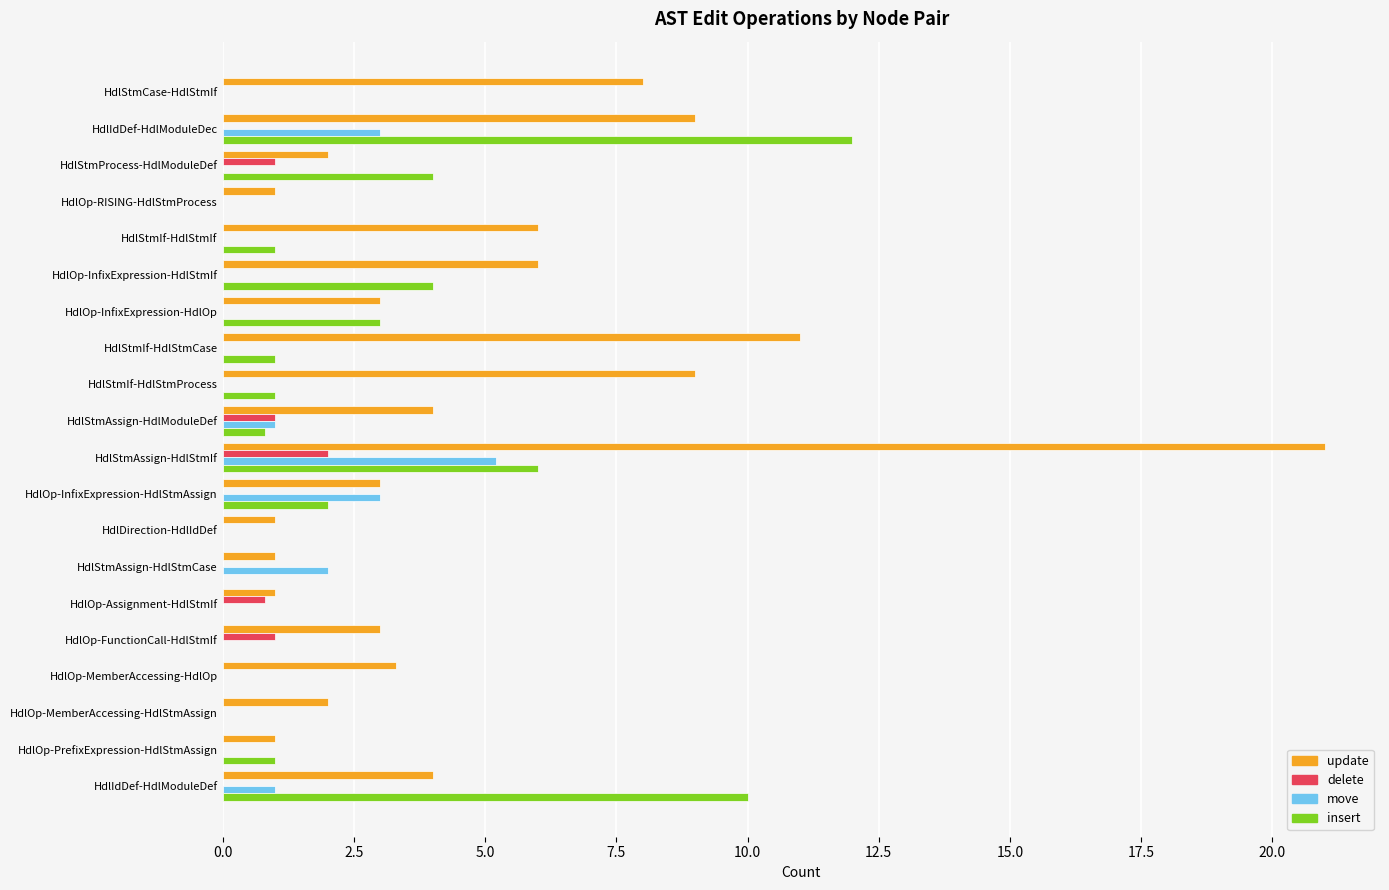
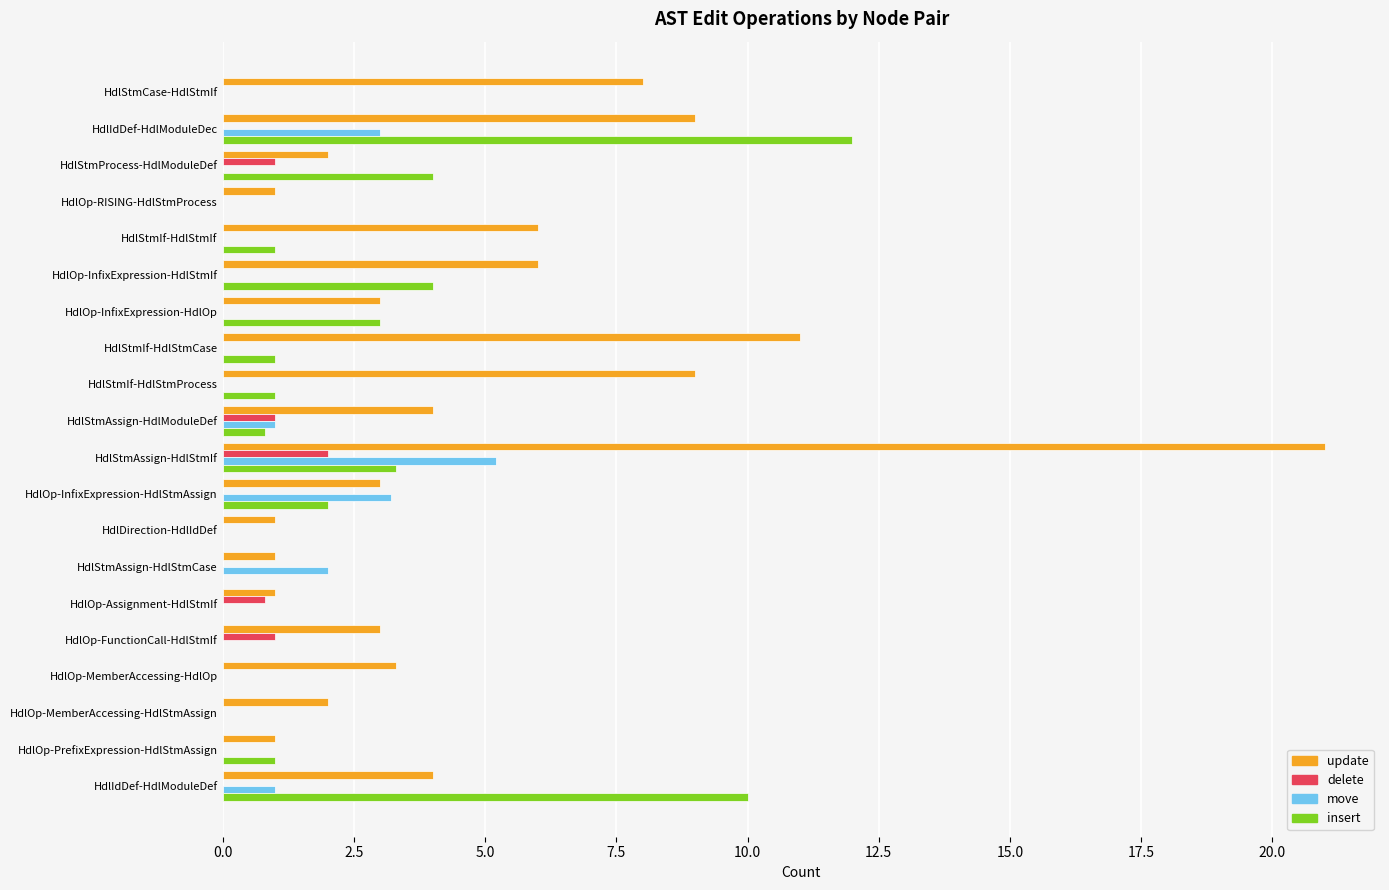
  {
    "update": {
      "HdlStmCase-HdlStmIf": 8.0,
      "HdlIdDef-HdlModuleDec": 9.0,
      "HdlStmProcess-HdlModuleDef": 2.0,
      "HdlOp-RISING-HdlStmProcess": 1.0,
      "HdlStmIf-HdlStmIf": 6.0,
      "HdlOp-InfixExpression-HdlStmIf": 6.0,
      "HdlOp-InfixExpression-HdlOp": 3.0,
      "HdlStmIf-HdlStmCase": 11.0,
      "HdlStmIf-HdlStmProcess": 9.0,
      "HdlStmAssign-HdlModuleDef": 4.0,
      "HdlStmAssign-HdlStmIf": 21.0,
      "HdlOp-InfixExpression-HdlStmAssign": 3.0,
      "HdlDirection-HdlIdDef": 1.0,
      "HdlStmAssign-HdlStmCase": 1.0,
      "HdlOp-Assignment-HdlStmIf": 1.0,
      "HdlOp-FunctionCall-HdlStmIf": 3.0,
      "HdlOp-MemberAccessing-HdlOp": 3.3,
      "HdlOp-MemberAccessing-HdlStmAssign": 2.0,
      "HdlOp-PrefixExpression-HdlStmAssign": 1.0,
      "HdlIdDef-HdlModuleDef": 4.0
    },
    "delete": {
      "HdlStmCase-HdlStmIf": 0.0,
      "HdlIdDef-HdlModuleDec": 0.0,
      "HdlStmProcess-HdlModuleDef": 1.0,
      "HdlOp-RISING-HdlStmProcess": 0.0,
      "HdlStmIf-HdlStmIf": 0.0,
      "HdlOp-InfixExpression-HdlStmIf": 0.0,
      "HdlOp-InfixExpression-HdlOp": 0.0,
      "HdlStmIf-HdlStmCase": 0.0,
      "HdlStmIf-HdlStmProcess": 0.0,
      "HdlStmAssign-HdlModuleDef": 1.0,
      "HdlStmAssign-HdlStmIf": 2.0,
      "HdlOp-InfixExpression-HdlStmAssign": 0.0,
      "HdlDirection-HdlIdDef": 0.0,
      "HdlStmAssign-HdlStmCase": 0.0,
      "HdlOp-Assignment-HdlStmIf": 0.8,
      "HdlOp-FunctionCall-HdlStmIf": 1.0,
      "HdlOp-MemberAccessing-HdlOp": 0.0,
      "HdlOp-MemberAccessing-HdlStmAssign": 0.0,
      "HdlOp-PrefixExpression-HdlStmAssign": 0.0,
      "HdlIdDef-HdlModuleDef": 0.0
    },
    "move": {
      "HdlStmCase-HdlStmIf": 0.0,
      "HdlIdDef-HdlModuleDec": 3.0,
      "HdlStmProcess-HdlModuleDef": 0.0,
      "HdlOp-RISING-HdlStmProcess": 0.0,
      "HdlStmIf-HdlStmIf": 0.0,
      "HdlOp-InfixExpression-HdlStmIf": 0.0,
      "HdlOp-InfixExpression-HdlOp": 0.0,
      "HdlStmIf-HdlStmCase": 0.0,
      "HdlStmIf-HdlStmProcess": 0.0,
      "HdlStmAssign-HdlModuleDef": 1.0,
      "HdlStmAssign-HdlStmIf": 5.2,
-     "HdlOp-InfixExpression-HdlStmAssign": 3.0,
+     "HdlOp-InfixExpression-HdlStmAssign": 3.2,
      "HdlDirection-HdlIdDef": 0.0,
      "HdlStmAssign-HdlStmCase": 2.0,
      "HdlOp-Assignment-HdlStmIf": 0.0,
      "HdlOp-FunctionCall-HdlStmIf": 0.0,
      "HdlOp-MemberAccessing-HdlOp": 0.0,
      "HdlOp-MemberAccessing-HdlStmAssign": 0.0,
      "HdlOp-PrefixExpression-HdlStmAssign": 0.0,
      "HdlIdDef-HdlModuleDef": 1.0
    },
    "insert": {
      "HdlStmCase-HdlStmIf": 0.0,
      "HdlIdDef-HdlModuleDec": 12.0,
      "HdlStmProcess-HdlModuleDef": 4.0,
      "HdlOp-RISING-HdlStmProcess": 0.0,
      "HdlStmIf-HdlStmIf": 1.0,
      "HdlOp-InfixExpression-HdlStmIf": 4.0,
      "HdlOp-InfixExpression-HdlOp": 3.0,
      "HdlStmIf-HdlStmCase": 1.0,
      "HdlStmIf-HdlStmProcess": 1.0,
      "HdlStmAssign-HdlModuleDef": 0.8,
-     "HdlStmAssign-HdlStmIf": 6.0,
+     "HdlStmAssign-HdlStmIf": 3.3,
      "HdlOp-InfixExpression-HdlStmAssign": 2.0,
      "HdlDirection-HdlIdDef": 0.0,
      "HdlStmAssign-HdlStmCase": 0.0,
      "HdlOp-Assignment-HdlStmIf": 0.0,
      "HdlOp-FunctionCall-HdlStmIf": 0.0,
      "HdlOp-MemberAccessing-HdlOp": 0.0,
      "HdlOp-MemberAccessing-HdlStmAssign": 0.0,
      "HdlOp-PrefixExpression-HdlStmAssign": 1.0,
      "HdlIdDef-HdlModuleDef": 10.0
    }
  }
